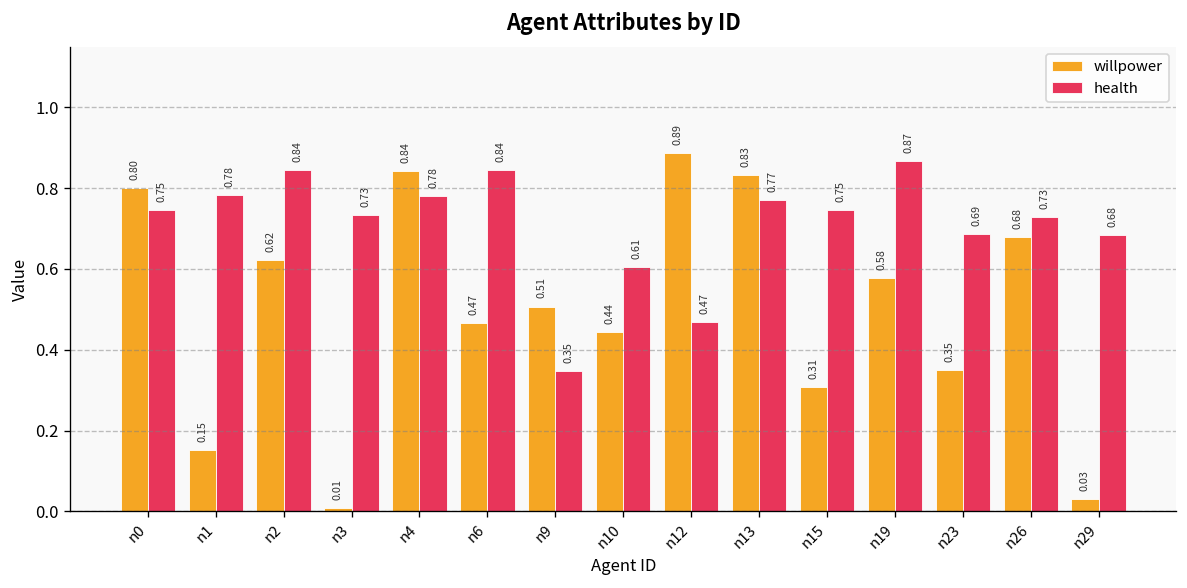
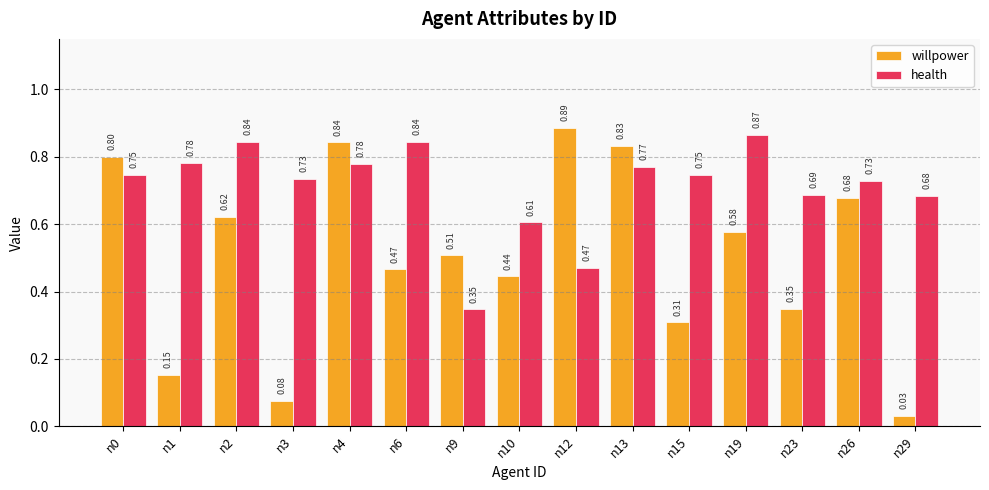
  {
    "willpower": {
      "n0": 0.80,
      "n1": 0.15,
      "n2": 0.62,
-     "n3": 0.01,
+     "n3": 0.08,
      "n4": 0.84,
      "n6": 0.47,
      "n9": 0.51,
      "n10": 0.44,
      "n12": 0.89,
      "n13": 0.83,
      "n15": 0.31,
      "n19": 0.58,
      "n23": 0.35,
      "n26": 0.68,
      "n29": 0.03
    },
    "health": {
      "n0": 0.75,
      "n1": 0.78,
      "n2": 0.84,
      "n3": 0.73,
      "n4": 0.78,
      "n6": 0.84,
      "n9": 0.35,
      "n10": 0.61,
      "n12": 0.47,
      "n13": 0.77,
      "n15": 0.75,
      "n19": 0.87,
      "n23": 0.69,
      "n26": 0.73,
      "n29": 0.68
    }
  }
